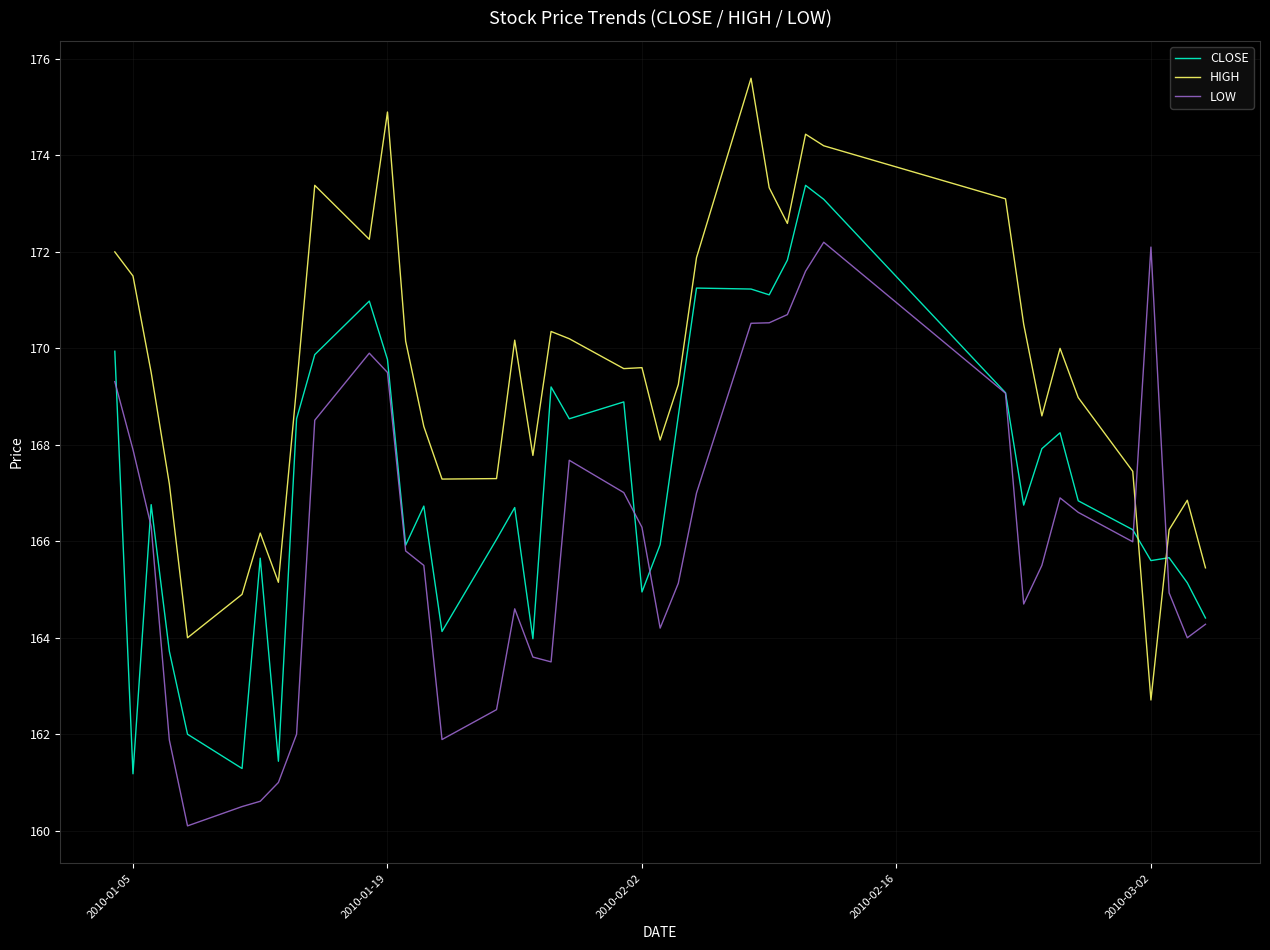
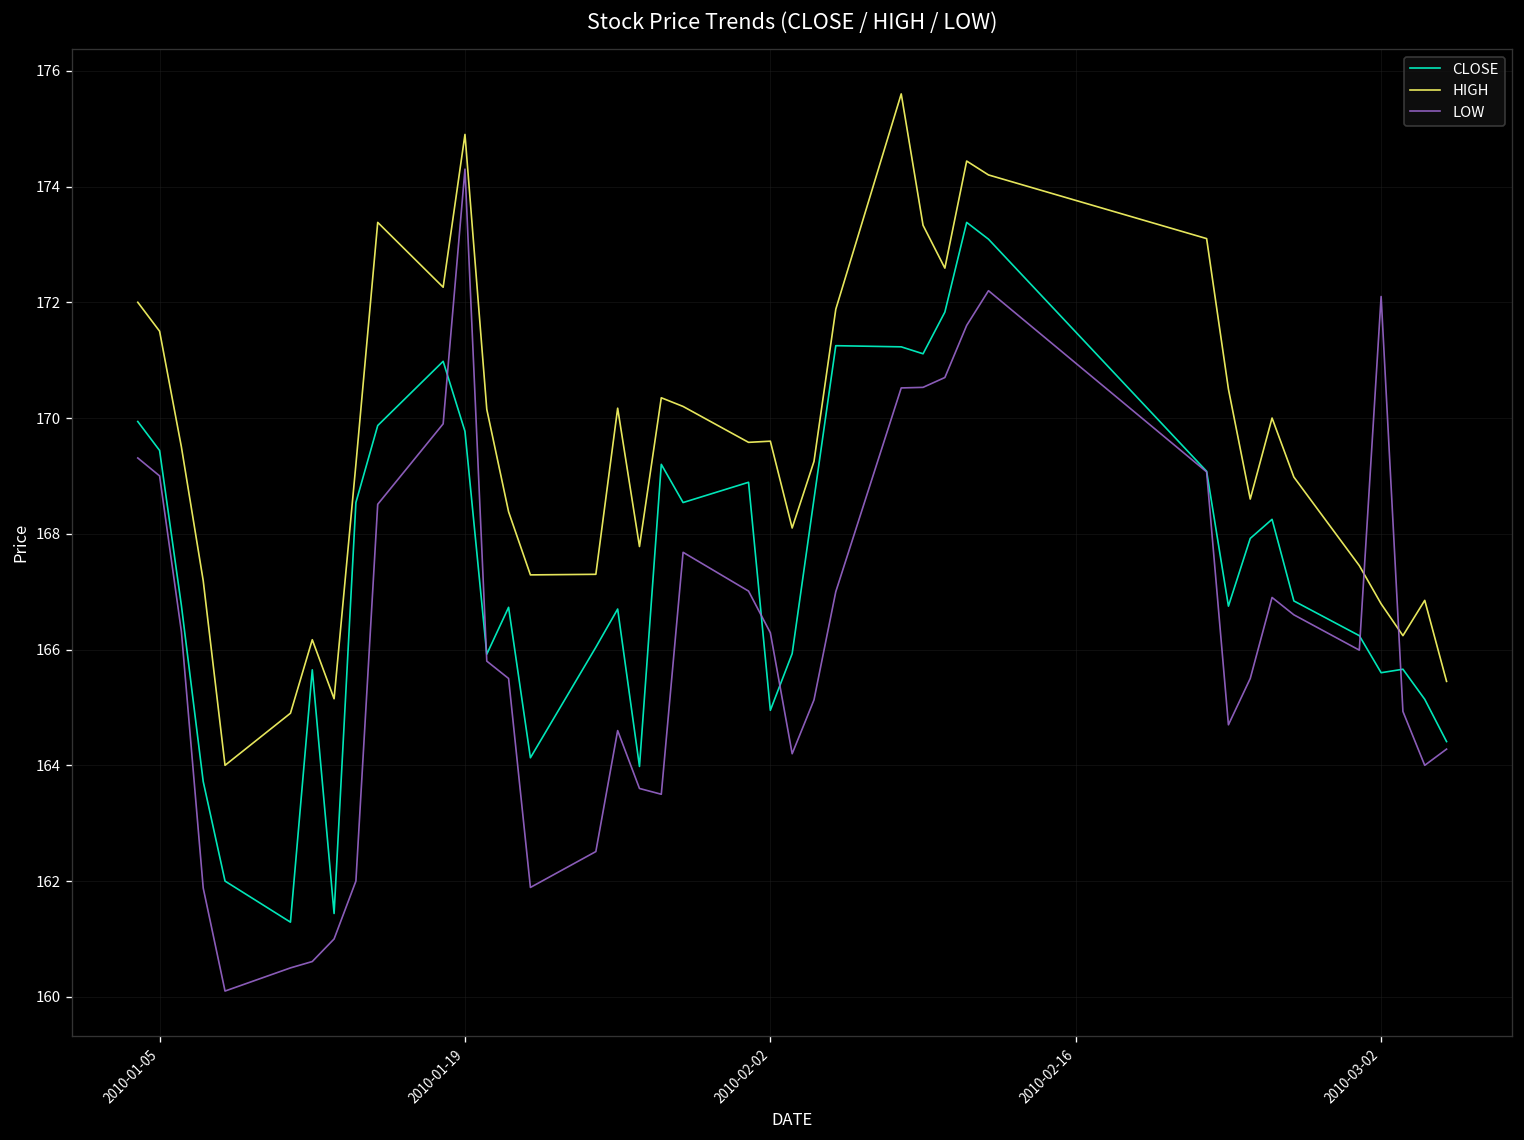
  {
    "CLOSE": {
-     "2010-01-05": 161.2,
+     "2010-01-05": 169.4,
      "2010-01-19": 169.8,
      "2010-02-02": 165.0,
      "2010-03-02": 165.6
    },
    "HIGH": {
      "2010-01-05": 171.5,
      "2010-01-19": 174.9,
      "2010-02-02": 169.6,
-     "2010-03-02": 162.7
+     "2010-03-02": 166.8
    },
    "LOW": {
-     "2010-01-05": 167.9,
-     "2010-01-19": 169.5,
+     "2010-01-05": 169.0,
+     "2010-01-19": 174.3,
      "2010-02-02": 166.3,
      "2010-03-02": 172.1
    }
  }
